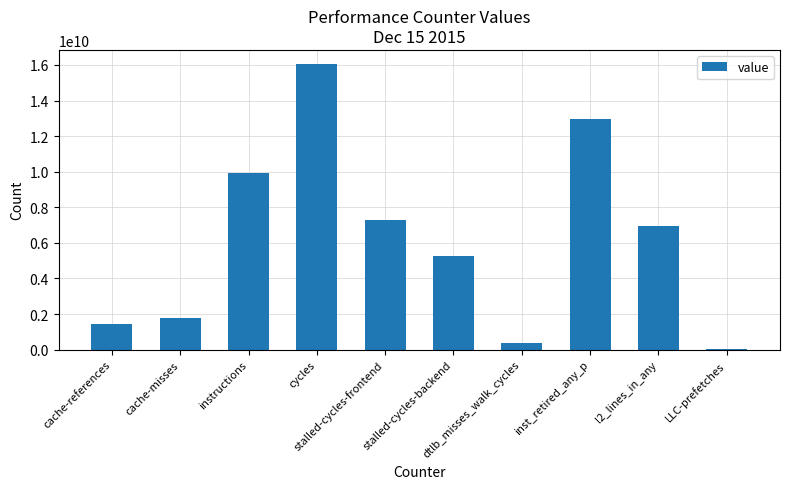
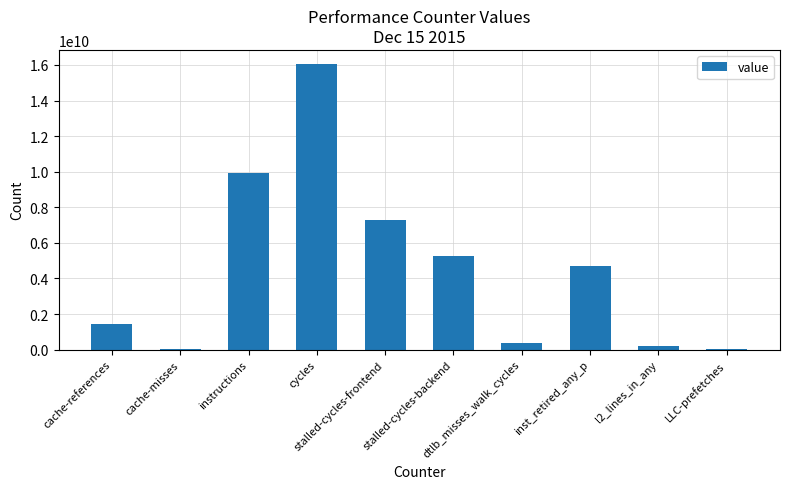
  {
    "cache-references": 1500000000,
-   "cache-misses": 1800000000,
+   "cache-misses": 0,
    "instructions": 9900000000,
    "cycles": 16000000000,
    "stalled-cycles-frontend": 7300000000,
    "stalled-cycles-backend": 5200000000,
    "dtlb_misses_walk_cycles": 400000000,
-   "inst_retired_any_p": 13000000000,
-   "l2_lines_in_any": 7000000000
+   "inst_retired_any_p": 4700000000,
+   "l2_lines_in_any": 200000000
  }
